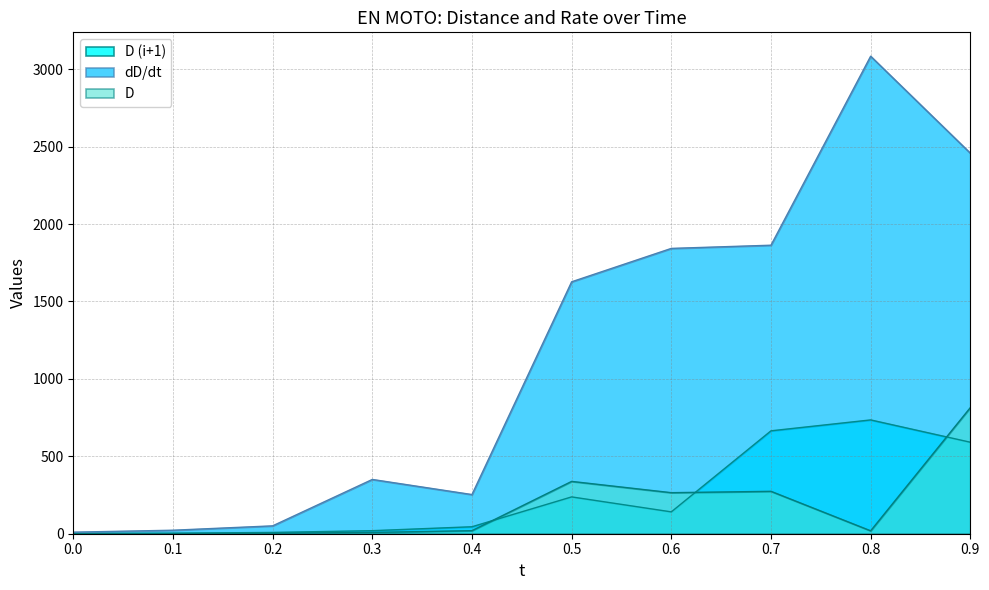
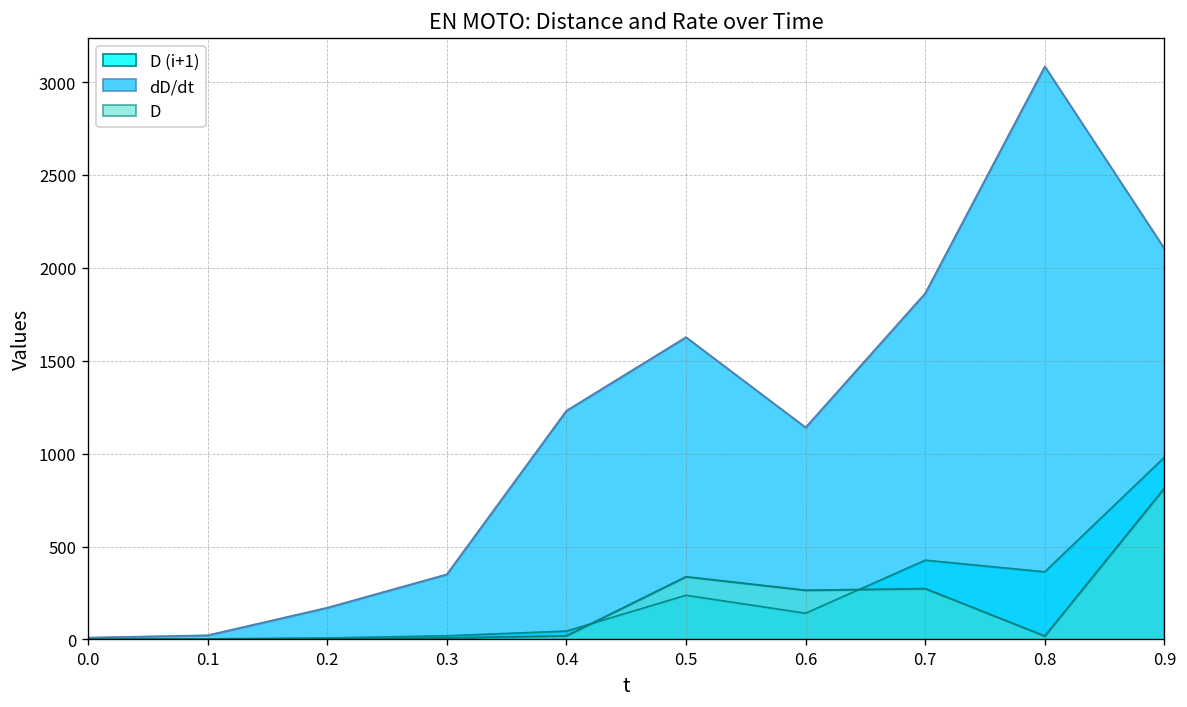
  {
    "D (i+1)": {
      "0.4": 50,
      "0.5": 240,
      "0.6": 140,
-     "0.7": 660,
-     "0.8": 730,
-     "0.9": 590
+     "0.7": 430,
+     "0.8": 360,
+     "0.9": 980
    },
    "dD/dt": {
      "0.1": 20,
-     "0.2": 50,
+     "0.2": 170,
      "0.3": 350,
-     "0.4": 250,
+     "0.4": 1230,
      "0.5": 1630,
-     "0.6": 1840,
+     "0.6": 1140,
      "0.7": 1860,
      "0.8": 3080,
-     "0.9": 2460
+     "0.9": 2100
    },
    "D": {
      "0.4": 20,
      "0.5": 340,
      "0.6": 270,
      "0.7": 270,
      "0.8": 20,
      "0.9": 810
    }
  }
